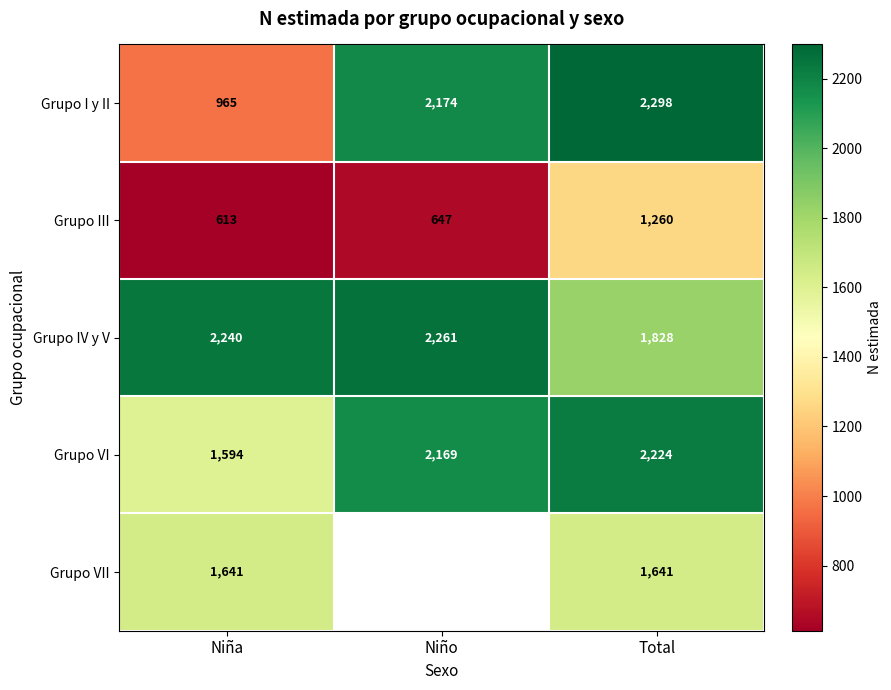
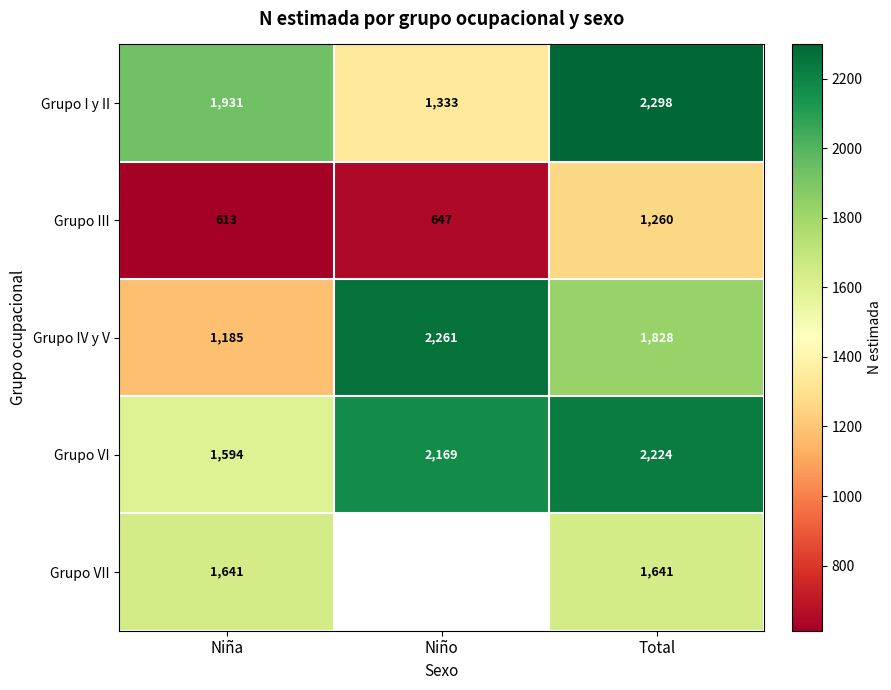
  {
    "Grupo I y II": {
-     "Niña": "965",
-     "Niño": "2,174",
+     "Niña": "1,931",
+     "Niño": "1,333",
      "Total": "2,298"
    },
    "Grupo III": {
      "Niña": "613",
      "Niño": "647",
      "Total": "1,260"
    },
    "Grupo IV y V": {
-     "Niña": "2,240",
+     "Niña": "1,185",
      "Niño": "2,261",
      "Total": "1,828"
    },
    "Grupo VI": {
      "Niña": "1,594",
      "Niño": "2,169",
      "Total": "2,224"
    },
    "Grupo VII": {
      "Niña": "1,641",
      "Total": "1,641"
    }
  }
